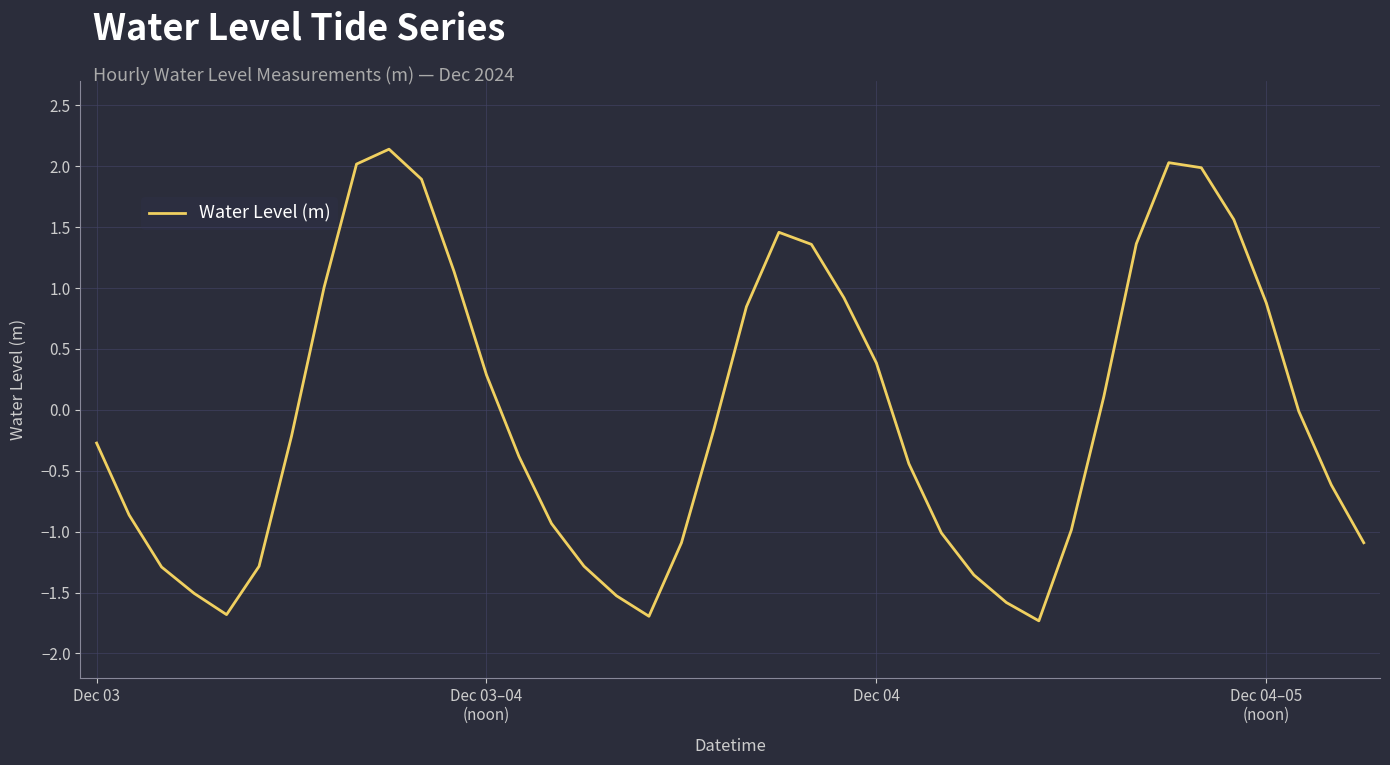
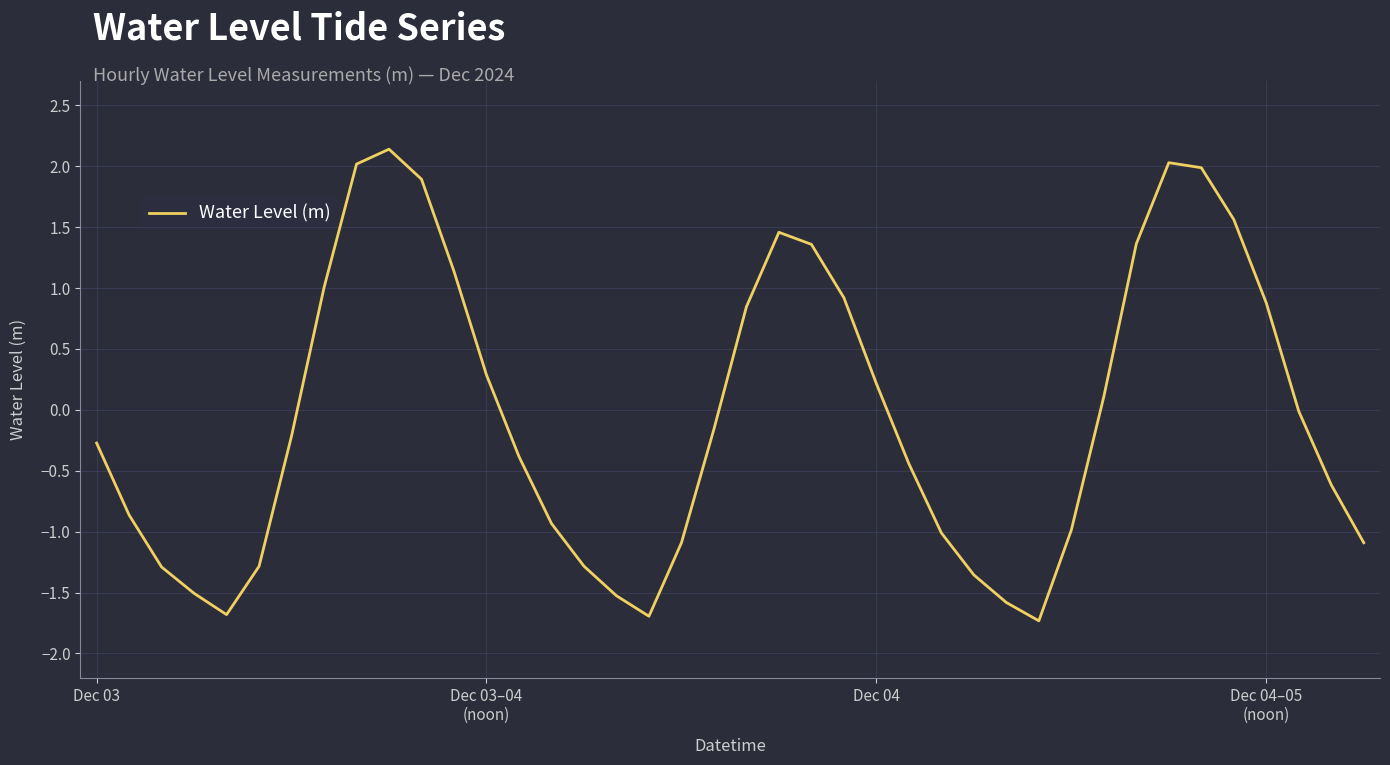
  {
    "Dec 03": -0.27,
    "Dec 03–04 (noon)": 0.29,
-   "Dec 04": 0.38,
+   "Dec 04": 0.21,
    "Dec 04–05 (noon)": 0.88
  }
